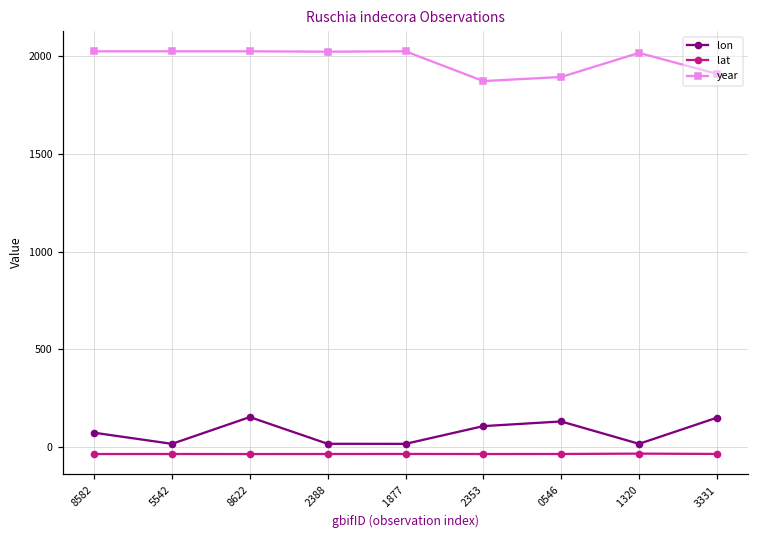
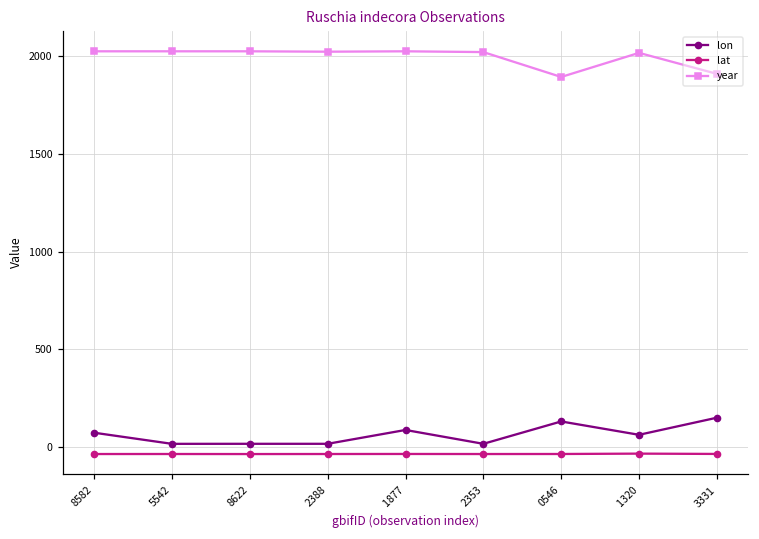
  {
    "lon": {
      "8582": 80,
      "5542": 20,
-     "8622": 150,
+     "8622": 20,
      "2388": 20,
-     "1877": 20,
-     "2353": 110,
+     "1877": 90,
+     "2353": 20,
      "0546": 130,
-     "1320": 20,
+     "1320": 60,
      "3331": 150
    },
    "lat": {
      "8582": -30,
      "5542": -30,
      "8622": -30,
      "2388": -30,
      "1877": -30,
      "2353": -30,
      "0546": -30,
      "1320": -30,
      "3331": -30
    },
    "year": {
      "8582": 2020,
      "5542": 2020,
      "8622": 2020,
      "2388": 2020,
      "1877": 2020,
-     "2353": 1870,
+     "2353": 2020,
      "0546": 1890,
      "1320": 2010
    }
  }
